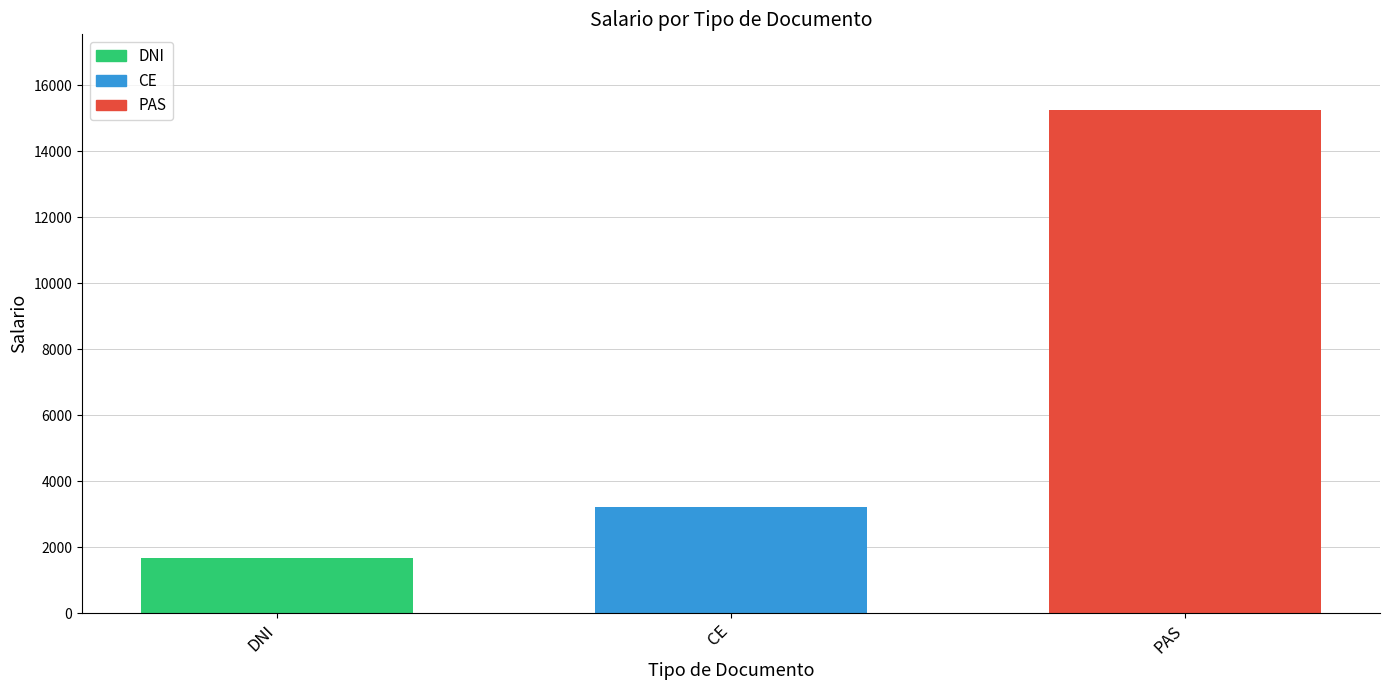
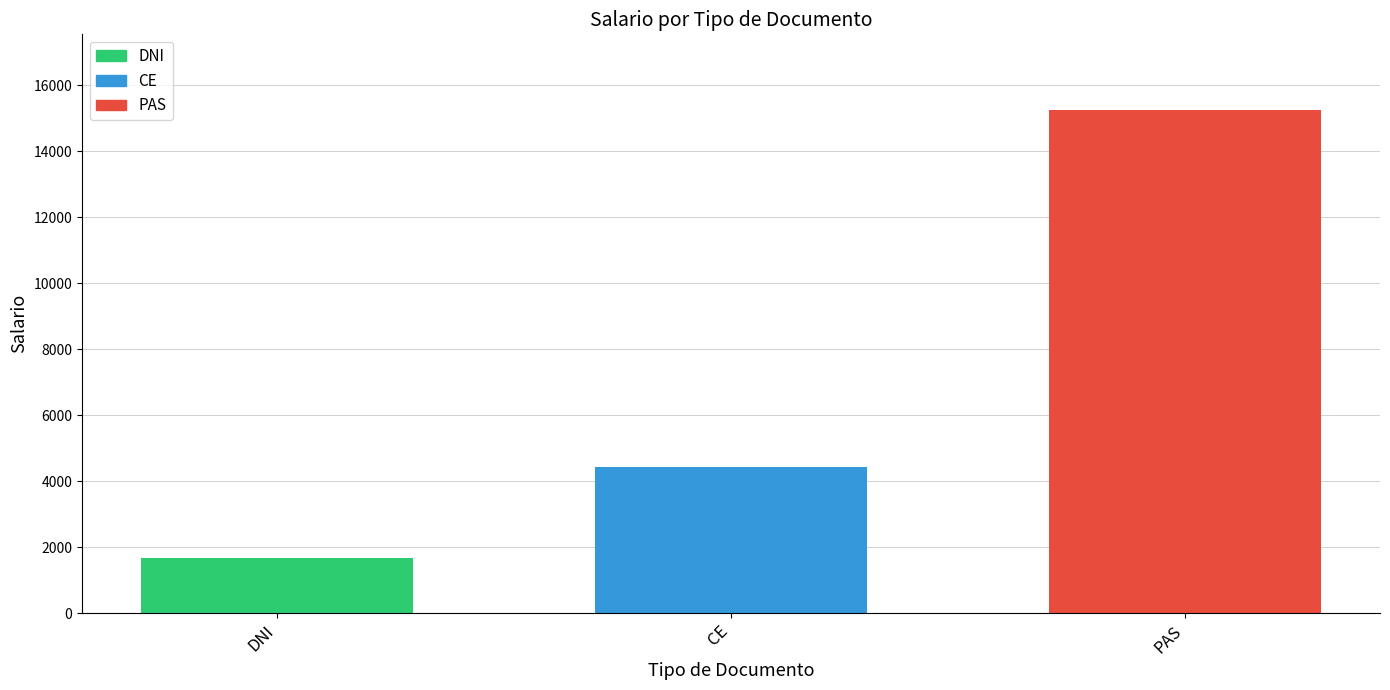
  {
    "DNI": 1700,
-   "CE": 3200,
+   "CE": 4400,
    "PAS": 15300
  }
